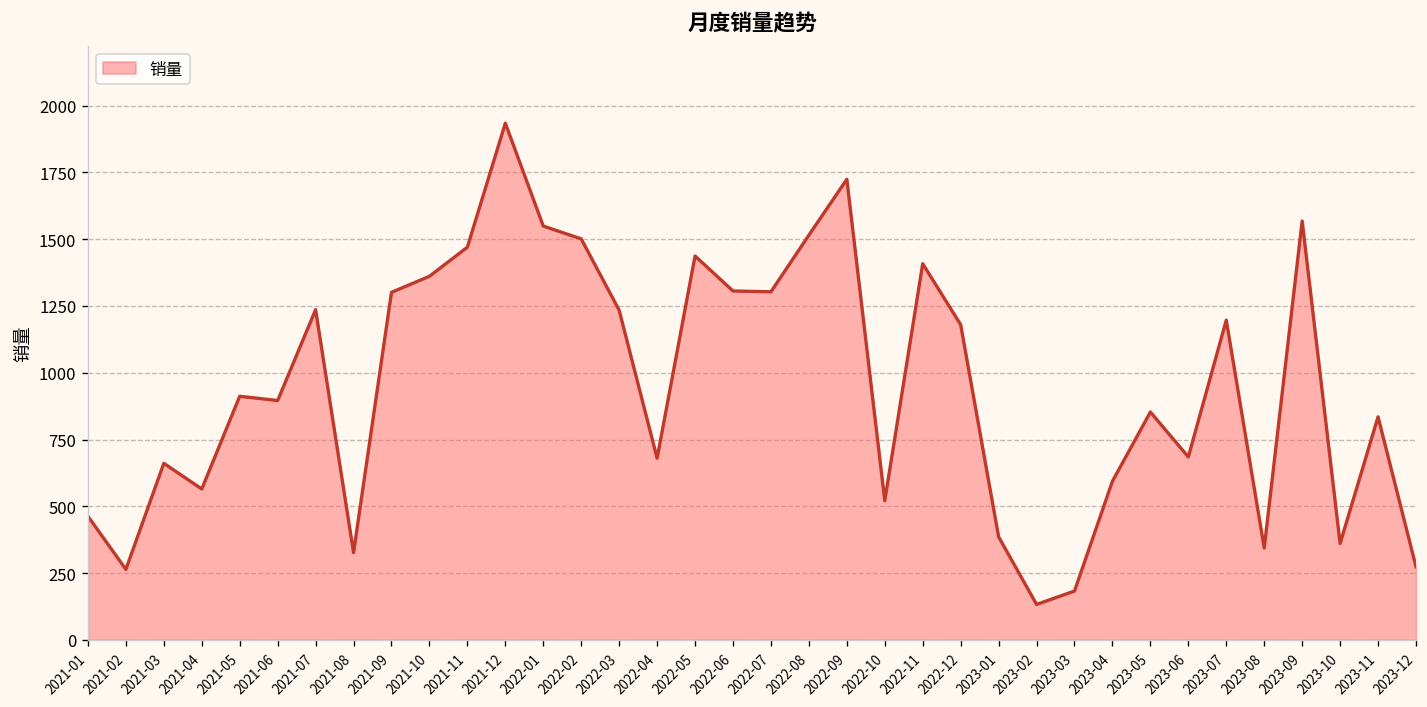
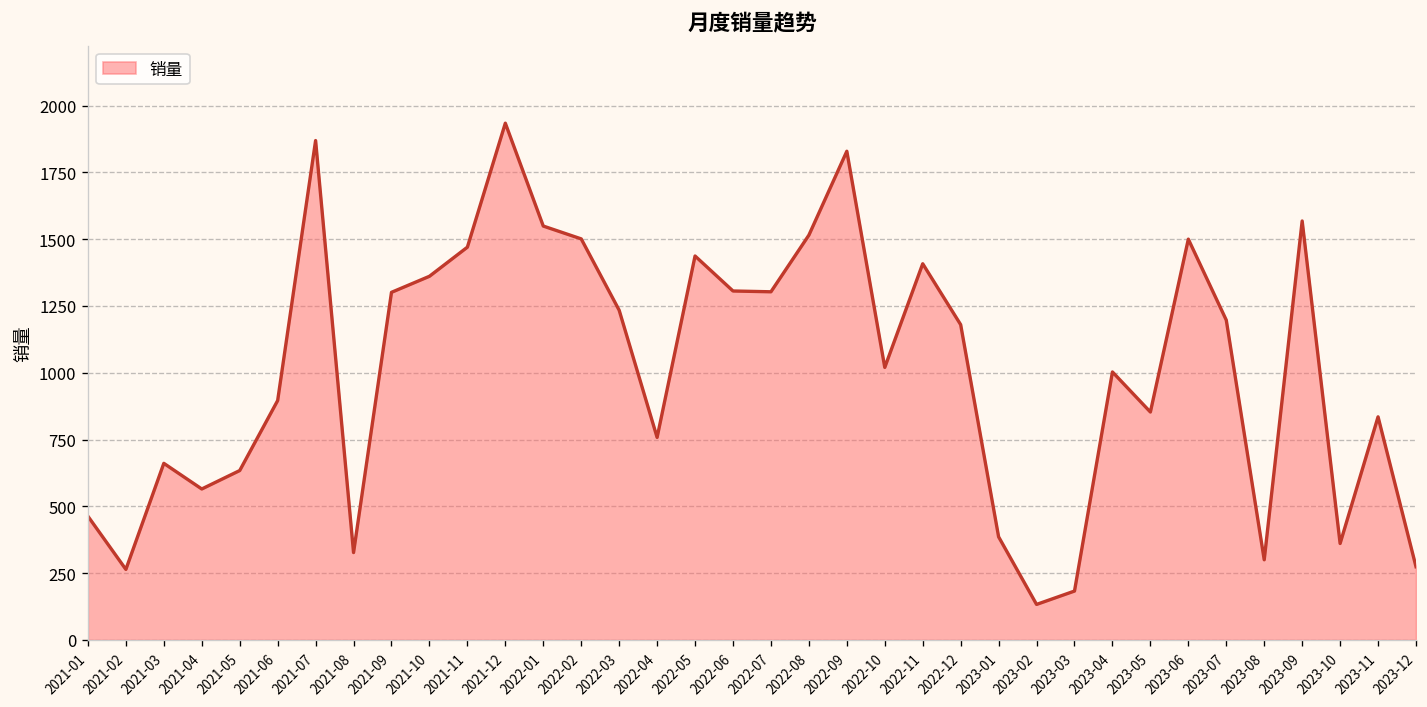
  {
    "2021-01": 460,
    "2021-02": 260,
    "2021-03": 660,
    "2021-04": 570,
-   "2021-05": 910,
+   "2021-05": 630,
    "2021-06": 900,
-   "2021-07": 1240,
+   "2021-07": 1870,
    "2021-08": 330,
    "2021-09": 1300,
    "2021-10": 1360,
    "2021-11": 1470,
    "2021-12": 1930,
    "2022-01": 1550,
    "2022-02": 1500,
    "2022-03": 1230,
-   "2022-04": 680,
+   "2022-04": 760,
    "2022-05": 1440,
    "2022-06": 1310,
    "2022-07": 1300,
    "2022-08": 1520,
-   "2022-09": 1720,
-   "2022-10": 520,
+   "2022-09": 1830,
+   "2022-10": 1020,
    "2022-11": 1410,
    "2022-12": 1180,
    "2023-01": 390,
    "2023-02": 130,
    "2023-03": 180,
-   "2023-04": 590,
+   "2023-04": 1000,
    "2023-05": 850,
-   "2023-06": 690,
+   "2023-06": 1500,
    "2023-07": 1200,
-   "2023-08": 340,
+   "2023-08": 300,
    "2023-09": 1570,
    "2023-10": 360,
    "2023-11": 840,
    "2023-12": 270
  }
